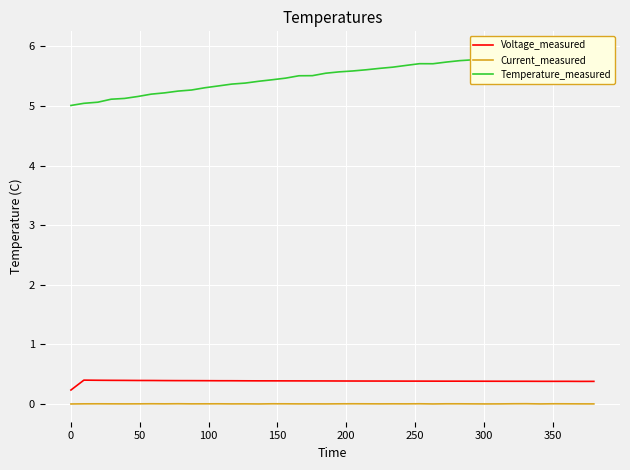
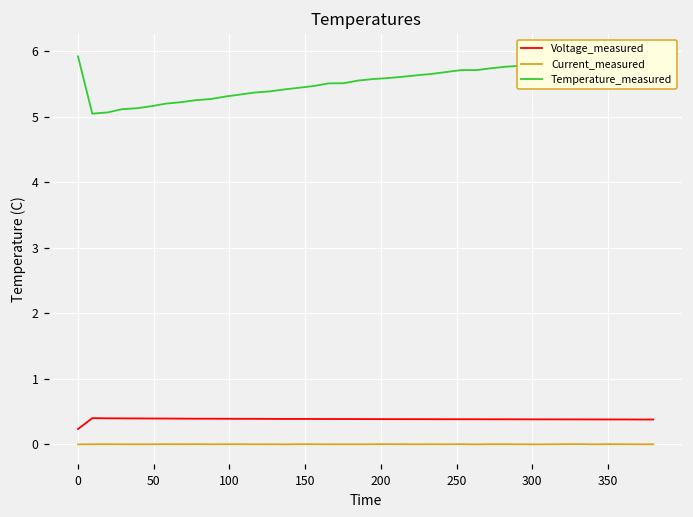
  {
    "Voltage_measured": {
      "0": 0.2
    },
    "Current_measured": {
      "0": 0.0
    },
    "Temperature_measured": {
-     "0": 5.0
+     "0": 5.9
    }
  }
